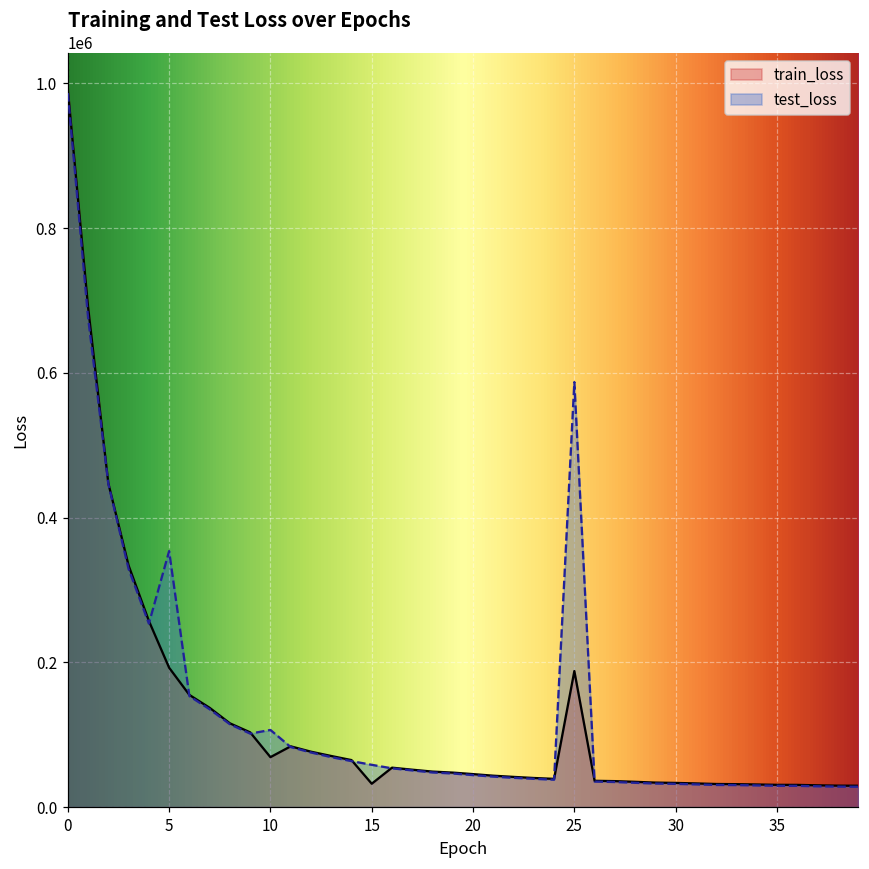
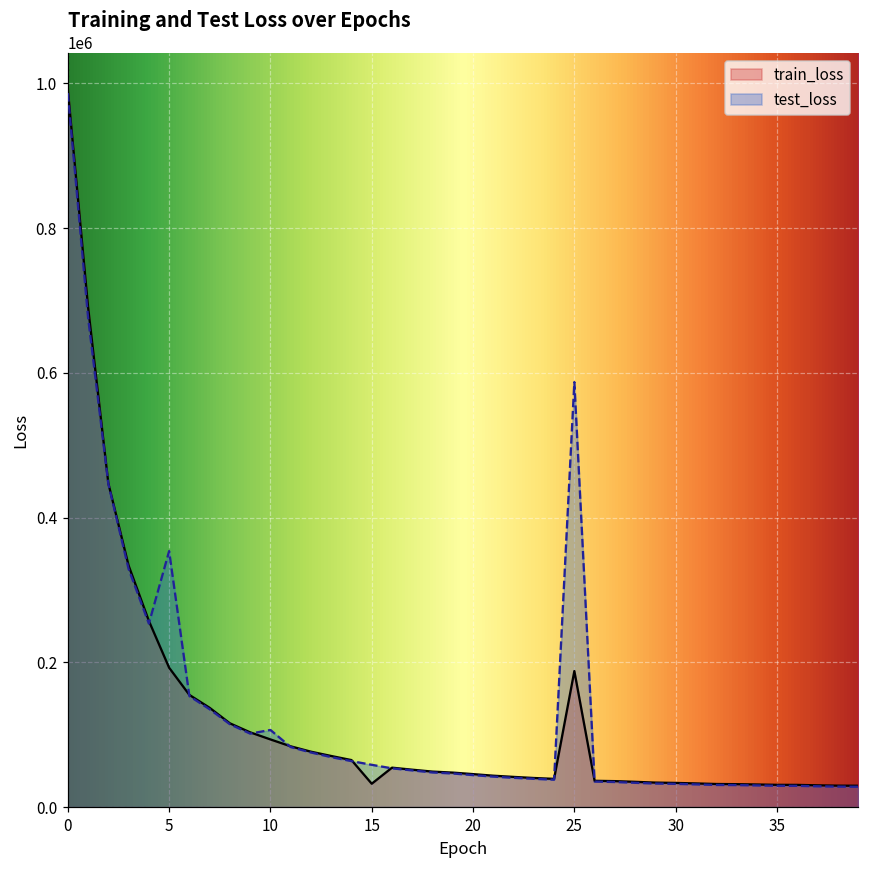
  {
    "train_loss": {
      "0": 990000,
      "5": 190000,
-     "10": 70000,
+     "10": 90000,
      "15": 30000,
      "25": 190000
    },
    "test_loss": {
      "0": 990000,
      "5": 350000,
      "10": 110000,
      "15": 60000,
      "25": 590000
    }
  }
